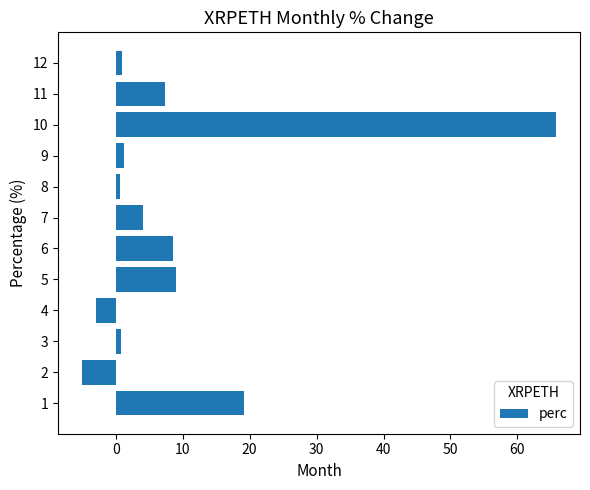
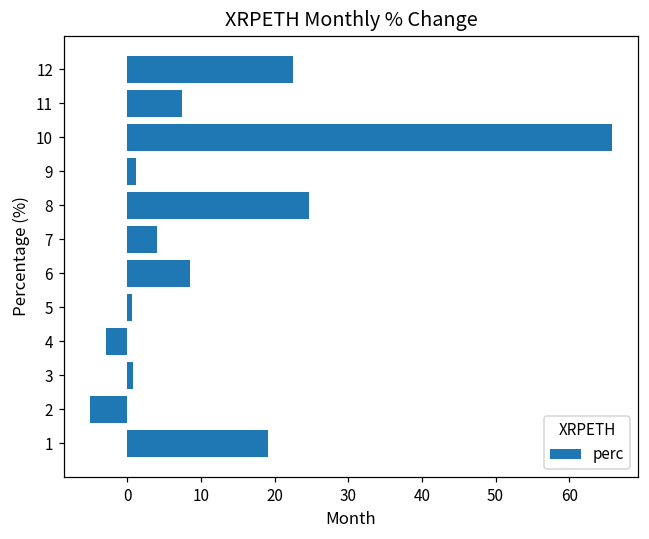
  {
-   "12": 1,
+   "12": 22,
    "11": 7,
    "10": 66,
    "9": 1,
-   "8": 1,
+   "8": 25,
    "7": 4,
    "6": 8,
-   "5": 9,
+   "5": 1,
    "4": -3,
    "3": 1,
    "2": -5,
    "1": 19
  }
